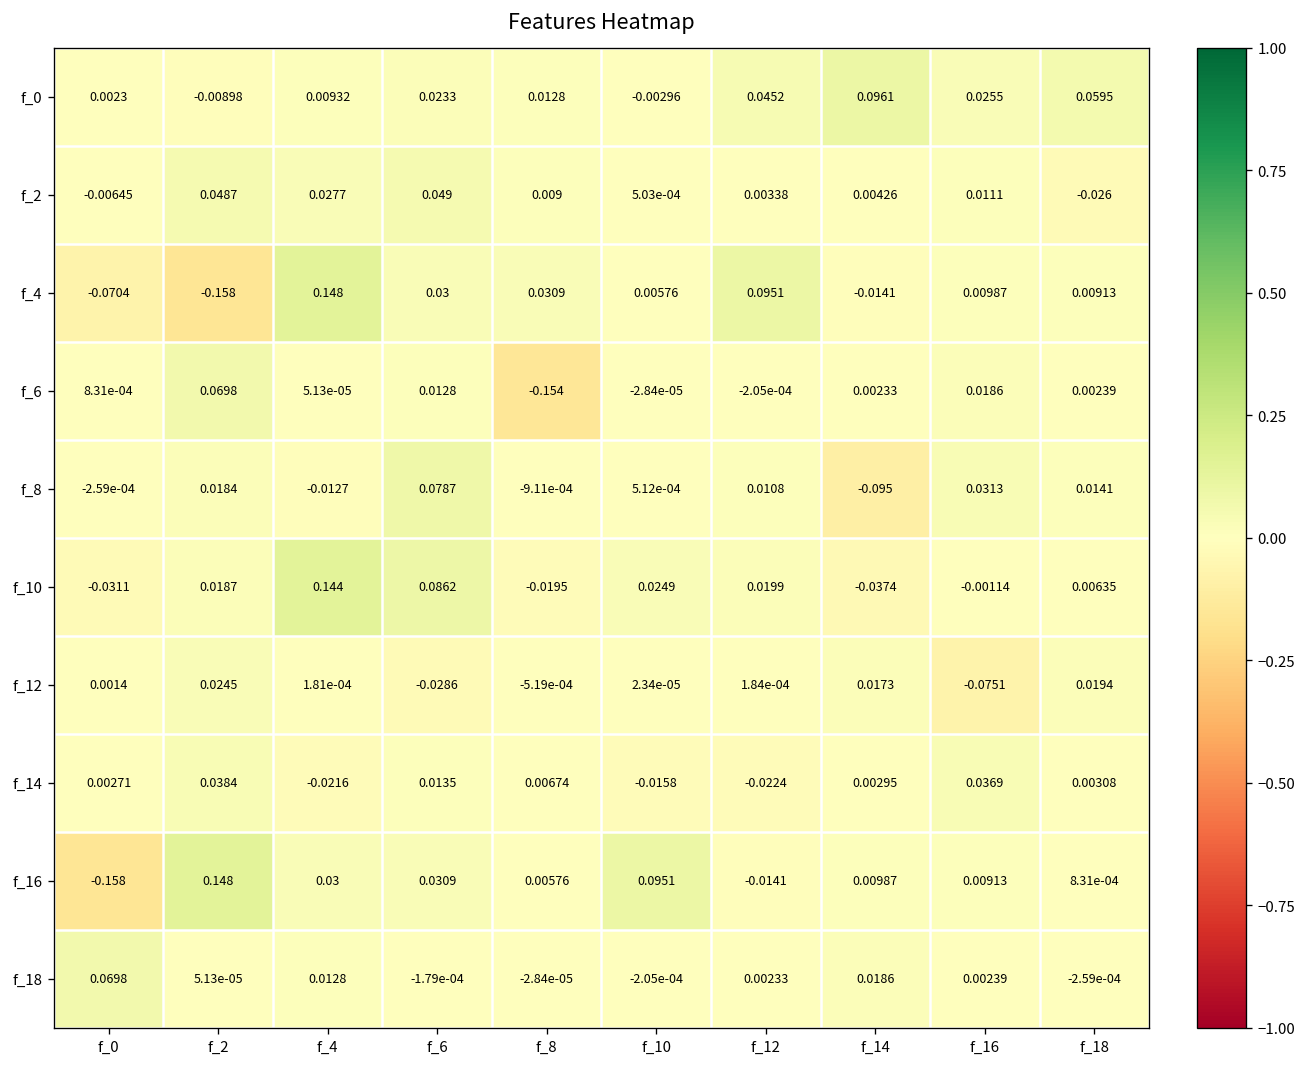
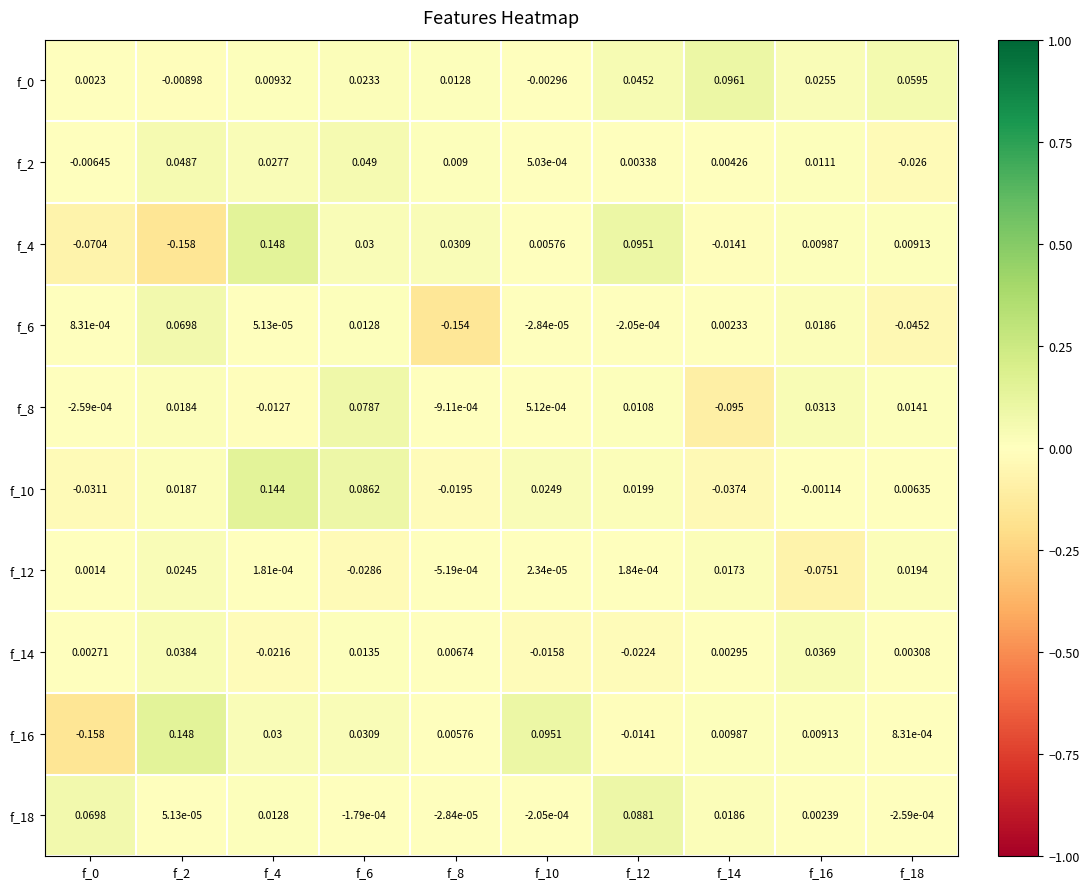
  {
    "f_0": {
      "f_0": "0.0023",
      "f_2": "-0.00898",
      "f_4": "0.00932",
      "f_6": "0.0233",
      "f_8": "0.0128",
      "f_10": "-0.00296",
      "f_12": "0.0452",
      "f_14": "0.0961",
      "f_16": "0.0255",
      "f_18": "0.0595"
    },
    "f_2": {
      "f_0": "-0.00645",
      "f_2": "0.0487",
      "f_4": "0.0277",
      "f_6": "0.049",
      "f_8": "0.009",
      "f_10": "5.03e-04",
      "f_12": "0.00338",
      "f_14": "0.00426",
      "f_16": "0.0111",
      "f_18": "-0.026"
    },
    "f_4": {
      "f_0": "-0.0704",
      "f_2": "-0.158",
      "f_4": "0.148",
      "f_6": "0.03",
      "f_8": "0.0309",
      "f_10": "0.00576",
      "f_12": "0.0951",
      "f_14": "-0.0141",
      "f_16": "0.00987",
      "f_18": "0.00913"
    },
    "f_6": {
      "f_0": "8.31e-04",
      "f_2": "0.0698",
      "f_4": "5.13e-05",
      "f_6": "0.0128",
      "f_8": "-0.154",
      "f_10": "-2.84e-05",
      "f_12": "-2.05e-04",
      "f_14": "0.00233",
      "f_16": "0.0186",
-     "f_18": "0.00239"
+     "f_18": "-0.0452"
    },
    "f_8": {
      "f_0": "-2.59e-04",
      "f_2": "0.0184",
      "f_4": "-0.0127",
      "f_6": "0.0787",
      "f_8": "-9.11e-04",
      "f_10": "5.12e-04",
      "f_12": "0.0108",
      "f_14": "-0.095",
      "f_16": "0.0313",
      "f_18": "0.0141"
    },
    "f_10": {
      "f_0": "-0.0311",
      "f_2": "0.0187",
      "f_4": "0.144",
      "f_6": "0.0862",
      "f_8": "-0.0195",
      "f_10": "0.0249",
      "f_12": "0.0199",
      "f_14": "-0.0374",
      "f_16": "-0.00114",
      "f_18": "0.00635"
    },
    "f_12": {
      "f_0": "0.0014",
      "f_2": "0.0245",
      "f_4": "1.81e-04",
      "f_6": "-0.0286",
      "f_8": "-5.19e-04",
      "f_10": "2.34e-05",
      "f_12": "1.84e-04",
      "f_14": "0.0173",
      "f_16": "-0.0751",
      "f_18": "0.0194"
    },
    "f_14": {
      "f_0": "0.00271",
      "f_2": "0.0384",
      "f_4": "-0.0216",
      "f_6": "0.0135",
      "f_8": "0.00674",
      "f_10": "-0.0158",
      "f_12": "-0.0224",
      "f_14": "0.00295",
      "f_16": "0.0369",
      "f_18": "0.00308"
    },
    "f_16": {
      "f_0": "-0.158",
      "f_2": "0.148",
      "f_4": "0.03",
      "f_6": "0.0309",
      "f_8": "0.00576",
      "f_10": "0.0951",
      "f_12": "-0.0141",
      "f_14": "0.00987",
      "f_16": "0.00913",
      "f_18": "8.31e-04"
    },
    "f_18": {
      "f_0": "0.0698",
      "f_2": "5.13e-05",
      "f_4": "0.0128",
      "f_6": "-1.79e-04",
      "f_8": "-2.84e-05",
      "f_10": "-2.05e-04",
-     "f_12": "0.00233",
+     "f_12": "0.0881",
      "f_14": "0.0186",
      "f_16": "0.00239",
      "f_18": "-2.59e-04"
    }
  }
